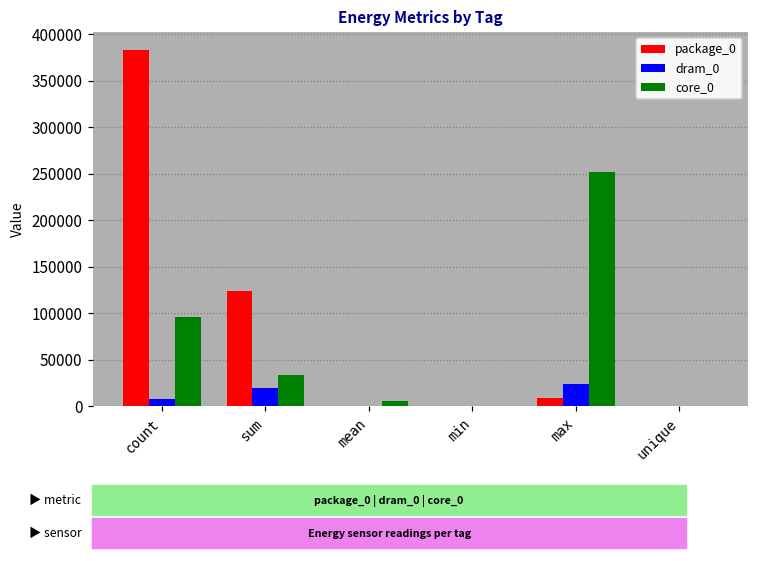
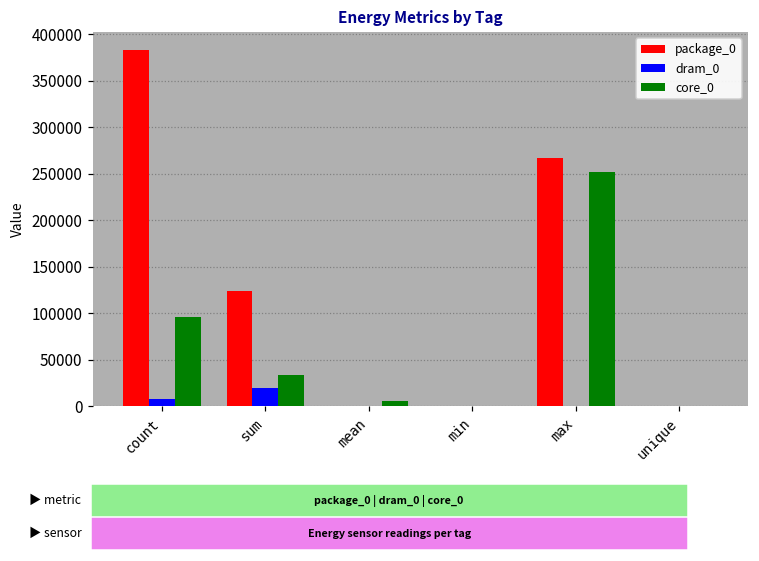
  {
    "package_0": {
      "count": 380000,
      "sum": 120000,
      "mean": 0,
      "min": 0,
-     "max": 10000,
+     "max": 270000,
      "unique": 0
    },
    "dram_0": {
      "count": 10000,
      "sum": 20000,
      "mean": 0,
      "min": 0,
-     "max": 20000,
+     "max": 0,
      "unique": 0
    },
    "core_0": {
      "count": 100000,
      "sum": 30000,
      "mean": 10000,
      "min": 0,
      "max": 250000,
      "unique": 0
    }
  }
